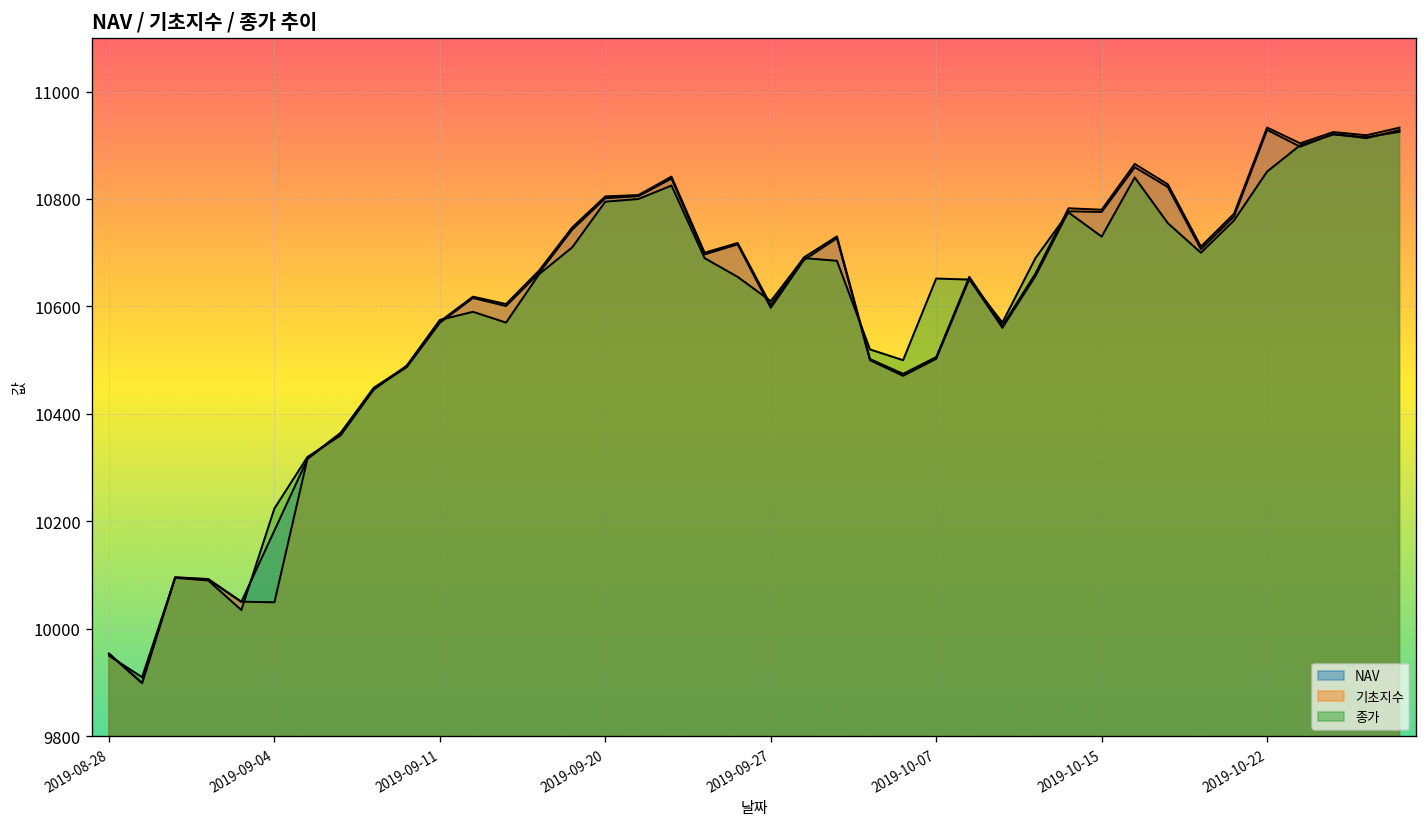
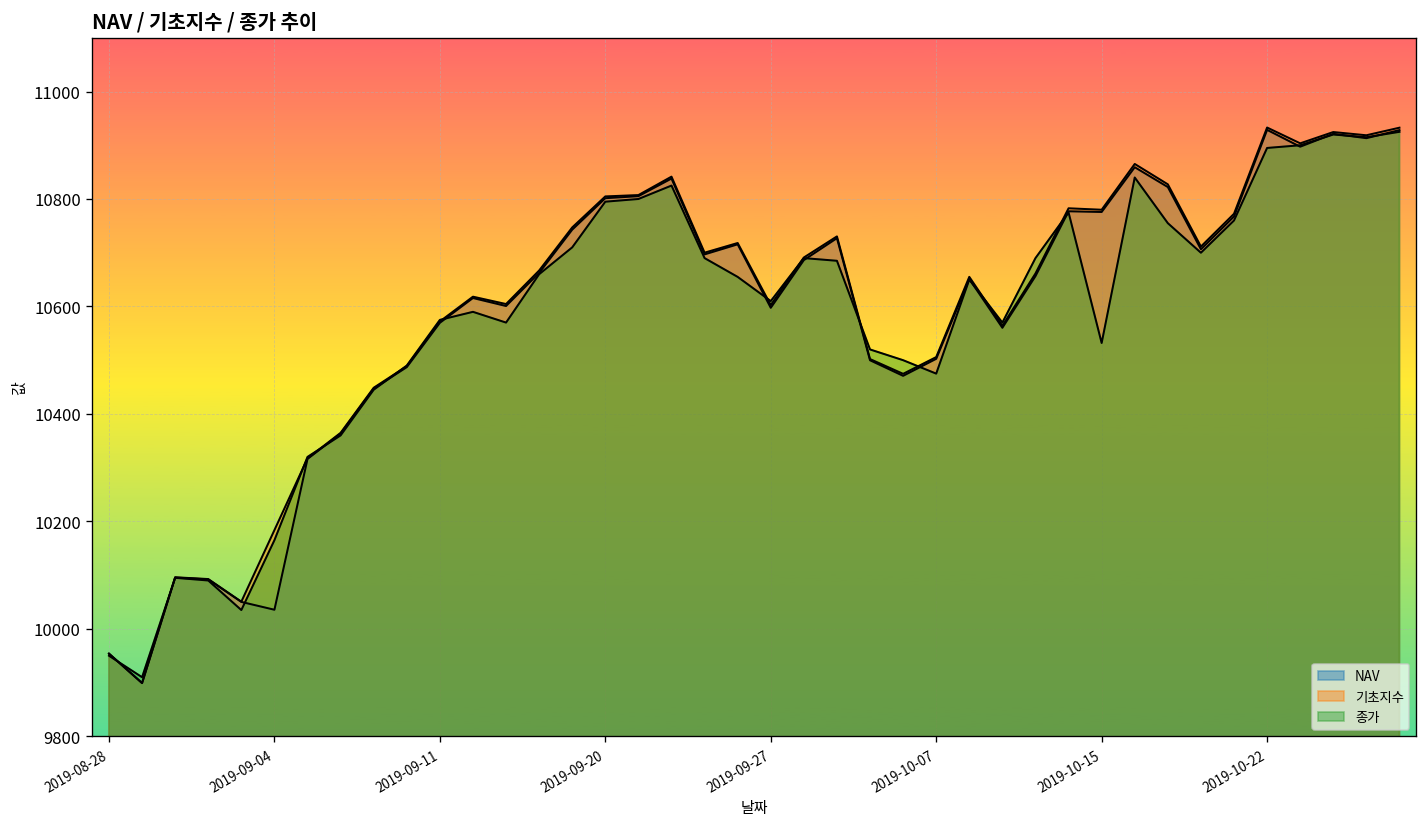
  {
    "NAV": {
-     "2019-09-04": 10180
+     "2019-09-04": 10040
    },
    "기초지수": {
-     "2019-09-04": 10050
+     "2019-09-04": 10180
    },
    "종가": {
-     "2019-09-04": 10220,
+     "2019-09-04": 10170,
      "2019-09-20": 10800,
      "2019-09-27": 10610,
-     "2019-10-07": 10650,
-     "2019-10-15": 10730,
-     "2019-10-22": 10850
+     "2019-10-07": 10480,
+     "2019-10-15": 10530,
+     "2019-10-22": 10900
    }
  }
